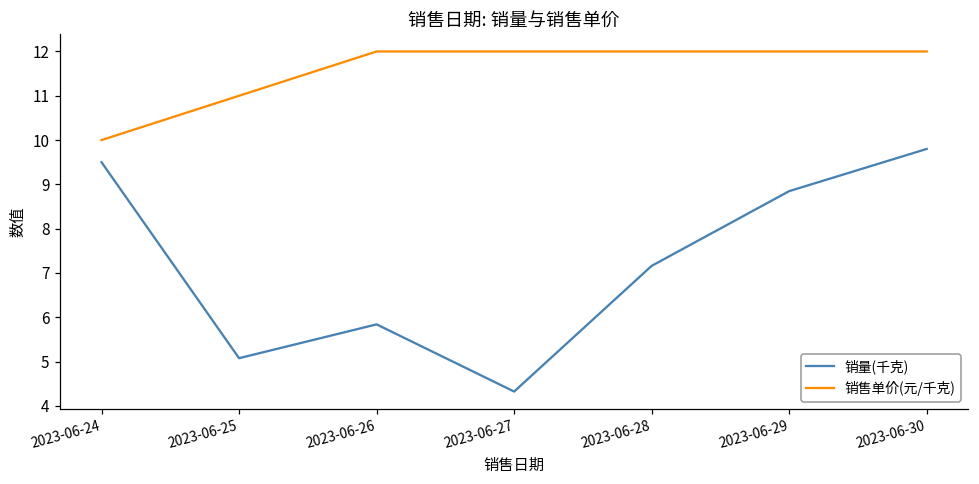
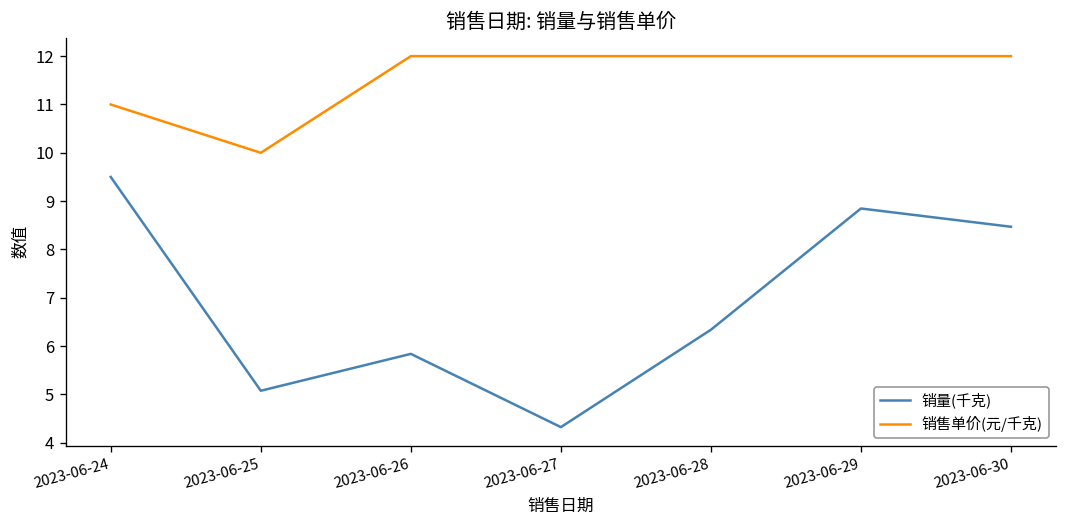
  {
    "销量(千克)": {
      "2023-06-24": 9.5,
      "2023-06-25": 5.1,
      "2023-06-26": 5.8,
      "2023-06-27": 4.3,
-     "2023-06-28": 7.2,
+     "2023-06-28": 6.3,
      "2023-06-29": 8.8,
-     "2023-06-30": 9.8
+     "2023-06-30": 8.5
    },
    "销售单价(元/千克)": {
-     "2023-06-24": 10,
-     "2023-06-25": 11,
+     "2023-06-24": 11,
+     "2023-06-25": 10,
      "2023-06-26": 12,
      "2023-06-27": 12,
      "2023-06-28": 12,
      "2023-06-29": 12,
      "2023-06-30": 12
    }
  }
